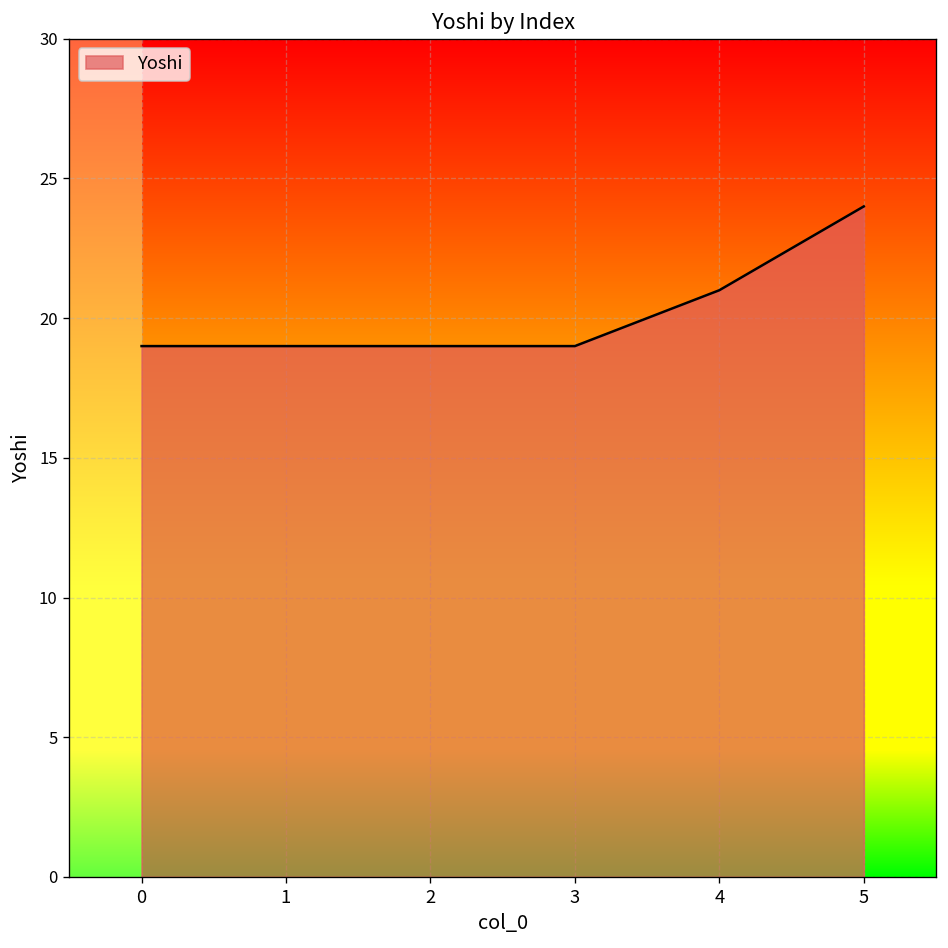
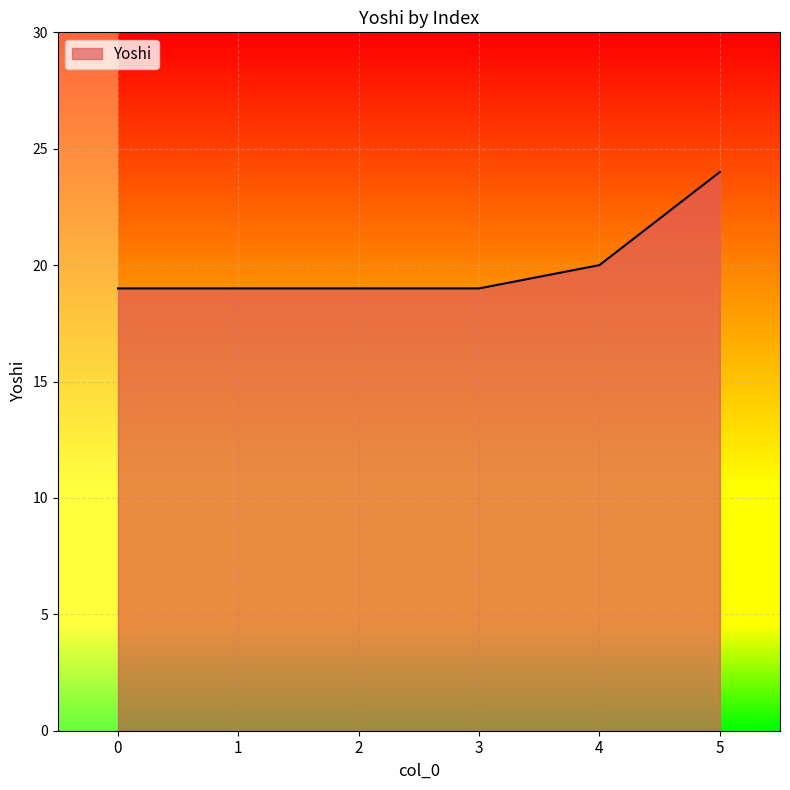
  {
    "0": 19,
    "1": 19,
    "2": 19,
    "3": 19,
-   "4": 21,
+   "4": 20,
    "5": 24
  }
